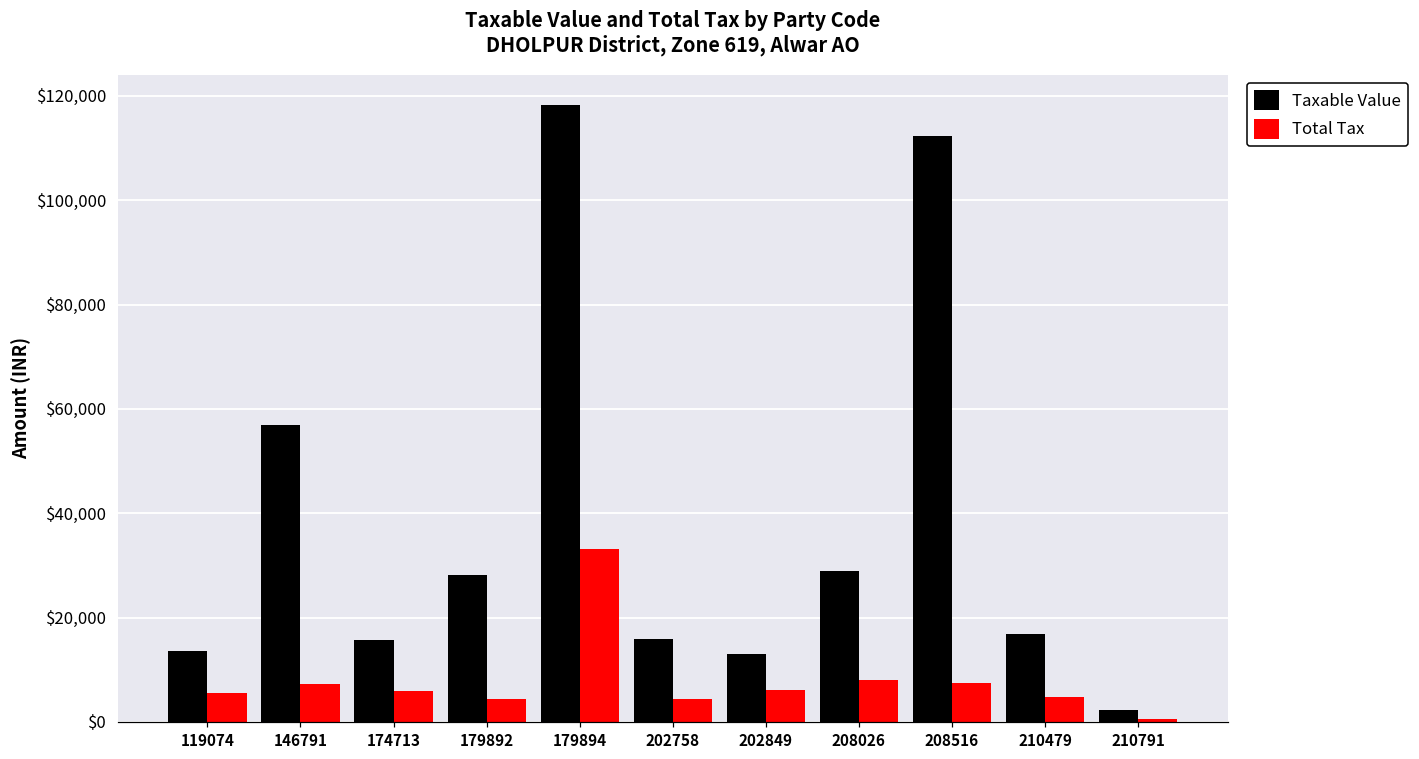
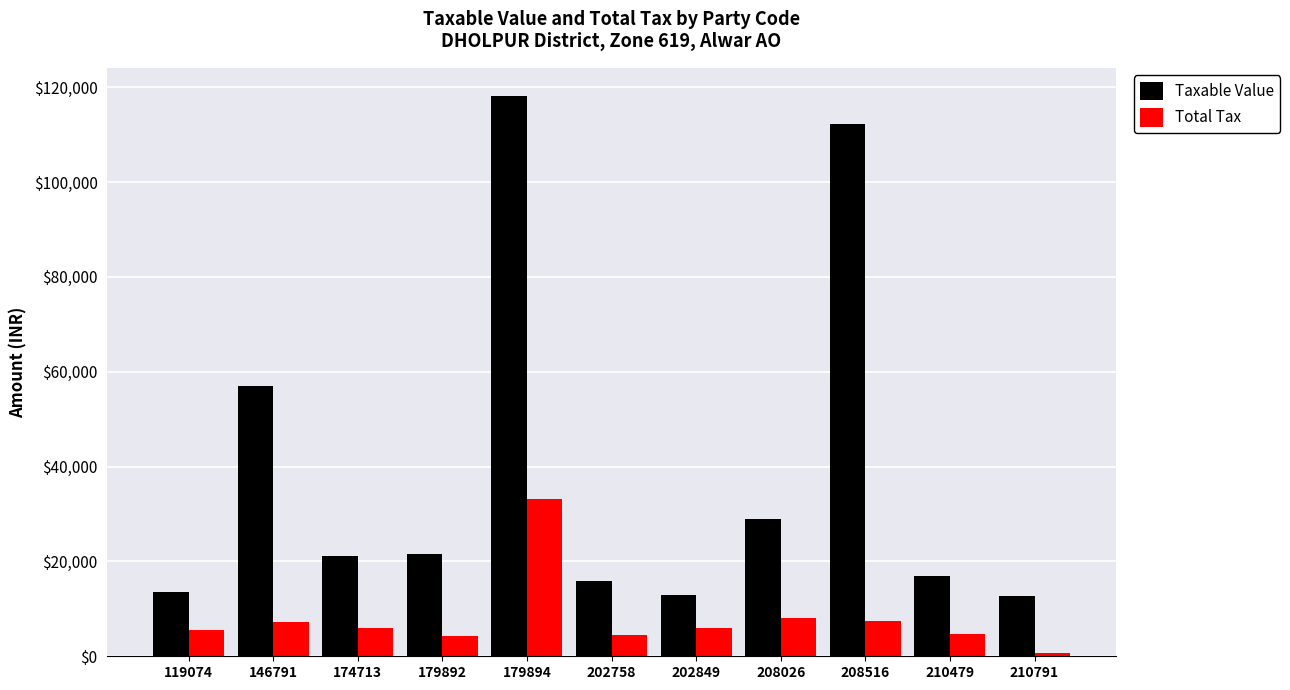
  {
    "Taxable Value": {
      "119074": "$14,000",
      "146791": "$57,000",
-     "174713": "$16,000",
-     "179892": "$28,000",
+     "174713": "$21,000",
+     "179892": "$22,000",
      "179894": "$118,000",
      "202758": "$16,000",
      "202849": "$13,000",
      "208026": "$29,000",
      "208516": "$112,000",
      "210479": "$17,000",
-     "210791": "$2,000"
+     "210791": "$13,000"
    },
    "Total Tax": {
      "119074": "$6,000",
      "146791": "$7,000",
      "174713": "$6,000",
      "179892": "$4,000",
      "179894": "$33,000",
      "202758": "$4,000",
      "202849": "$6,000",
      "208026": "$8,000",
      "208516": "$7,000",
      "210479": "$5,000",
      "210791": "$1,000"
    }
  }
